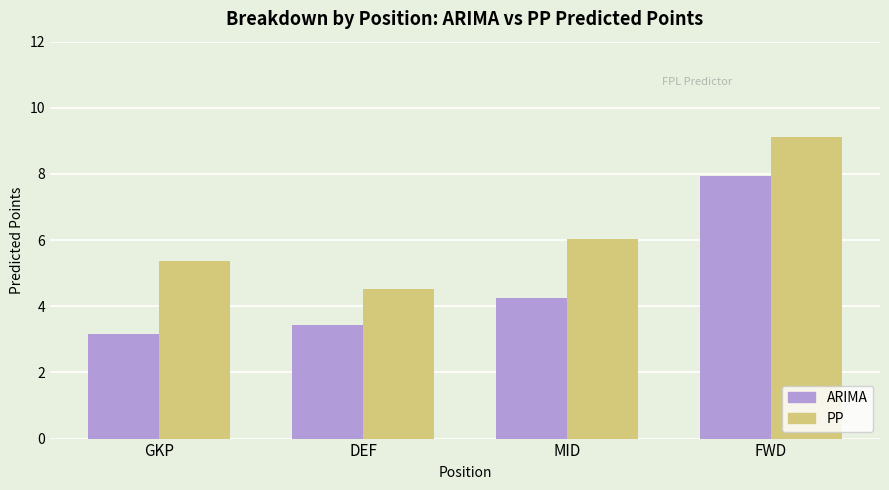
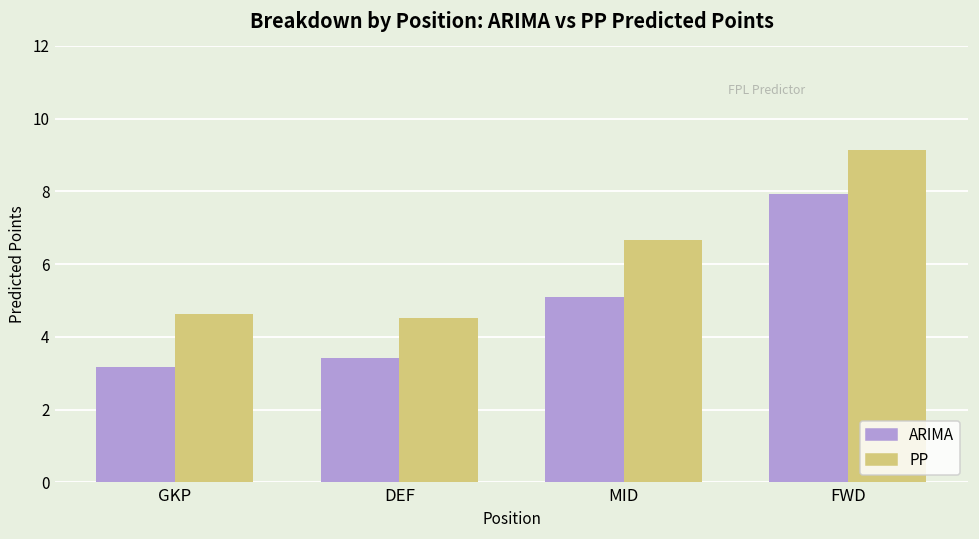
  {
    "ARIMA": {
      "GKP": 3.2,
      "DEF": 3.4,
-     "MID": 4.3,
+     "MID": 5.1,
      "FWD": 7.9
    },
    "PP": {
-     "GKP": 5.4,
+     "GKP": 4.6,
      "DEF": 4.5,
-     "MID": 6.0,
+     "MID": 6.7,
      "FWD": 9.1
    }
  }
